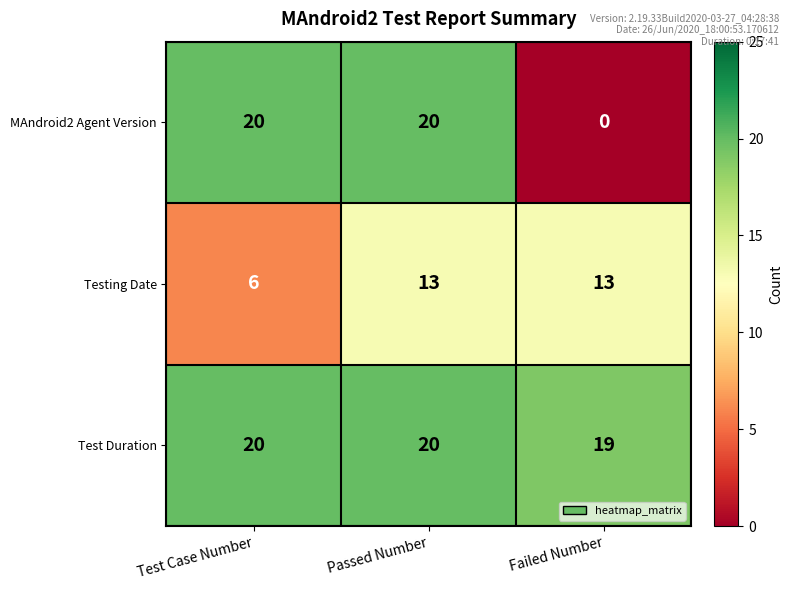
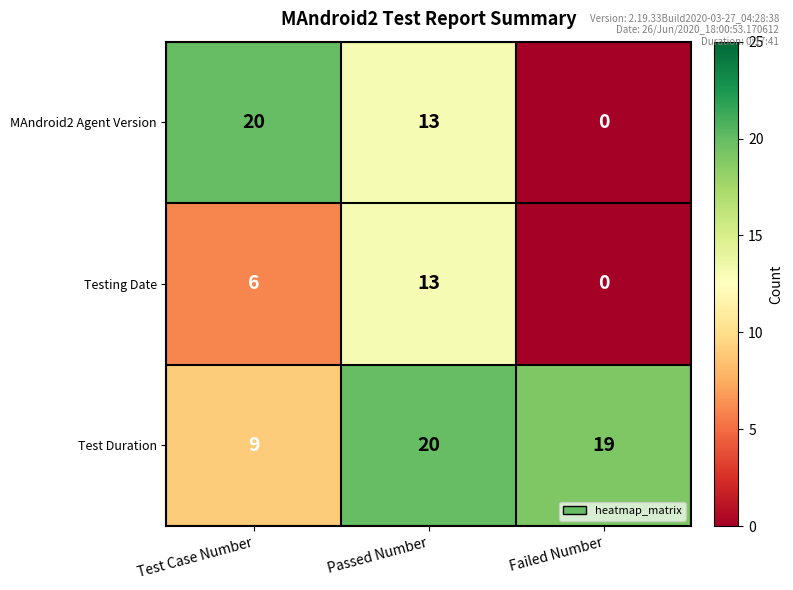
  {
    "MAndroid2 Agent Version": {
      "Test Case Number": 20,
-     "Passed Number": 20,
+     "Passed Number": 13,
      "Failed Number": 0
    },
    "Testing Date": {
      "Test Case Number": 6,
      "Passed Number": 13,
-     "Failed Number": 13
+     "Failed Number": 0
    },
    "Test Duration": {
-     "Test Case Number": 20,
+     "Test Case Number": 9,
      "Passed Number": 20,
      "Failed Number": 19
    }
  }
